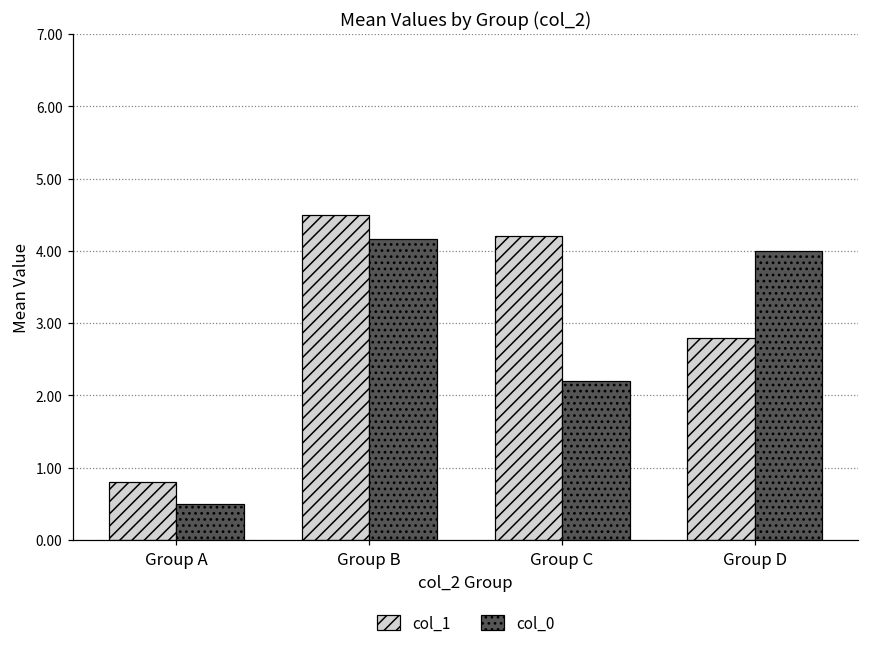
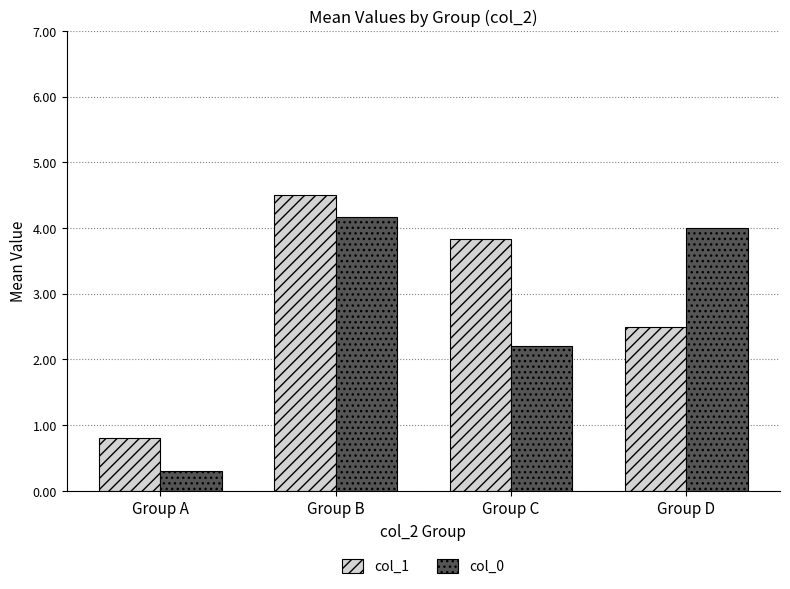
  {
    "col_1": {
      "Group A": 0.8,
      "Group B": 4.5,
-     "Group C": 4.2,
-     "Group D": 2.8
+     "Group C": 3.8,
+     "Group D": 2.5
    },
    "col_0": {
-     "Group A": 0.5,
+     "Group A": 0.3,
      "Group B": 4.2,
      "Group C": 2.2,
      "Group D": 4.0
    }
  }
